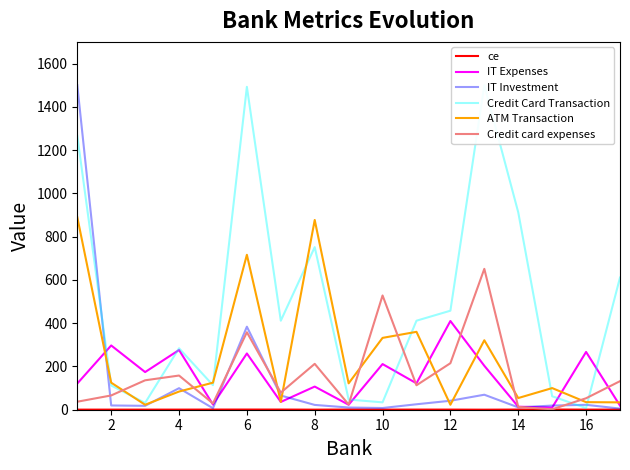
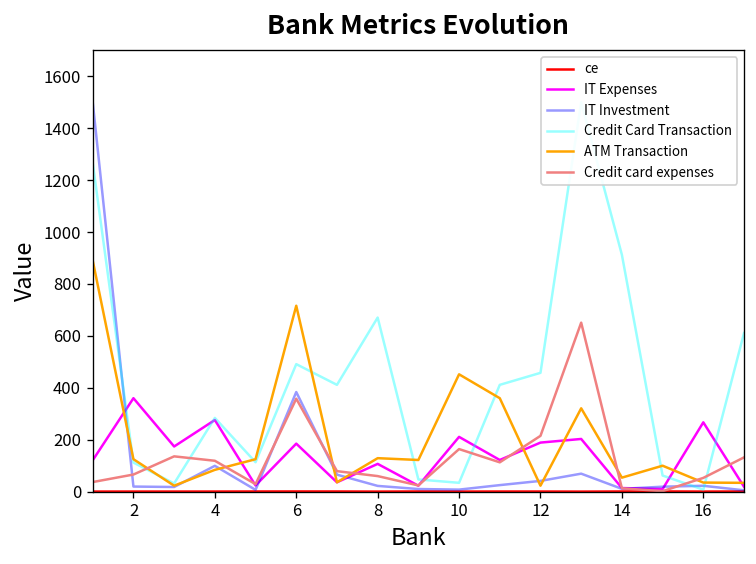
  {
    "ce": {
      "2": 0,
      "4": 0,
      "6": 0,
      "8": 0,
      "12": 0
    },
    "IT Expenses": {
-     "2": 300,
-     "6": 260,
+     "2": 360,
+     "6": 190,
      "8": 110,
      "10": 210,
-     "12": 410,
+     "12": 190,
      "16": 270
    },
    "IT Investment": {
      "2": 20,
      "4": 100,
      "6": 380,
      "8": 20,
      "12": 40,
      "16": 20
    },
    "Credit Card Transaction": {
      "2": 110,
-     "6": 1490,
-     "8": 750,
+     "6": 490,
+     "8": 670,
      "10": 30,
      "12": 460,
      "14": 910
    },
    "ATM Transaction": {
      "2": 130,
      "4": 80,
      "6": 720,
-     "8": 880,
-     "10": 330,
+     "8": 130,
+     "10": 450,
      "12": 20,
      "14": 50,
      "16": 40
    },
    "Credit card expenses": {
      "2": 70,
-     "4": 160,
+     "4": 120,
      "6": 360,
-     "8": 210,
-     "10": 530,
+     "8": 60,
+     "10": 160,
      "12": 220,
      "16": 50
    }
  }
